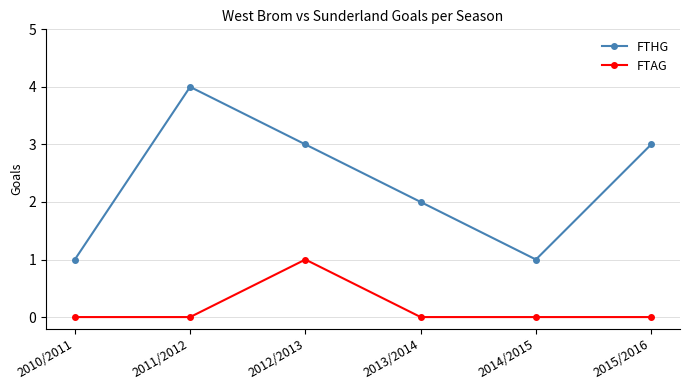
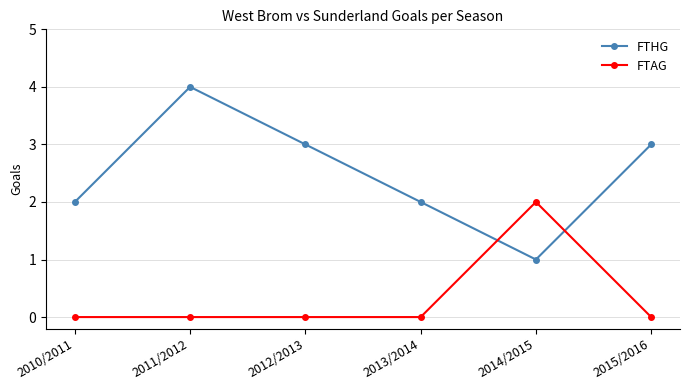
  {
    "FTHG": {
-     "2010/2011": 1,
+     "2010/2011": 2,
      "2011/2012": 4,
      "2012/2013": 3,
      "2013/2014": 2,
      "2014/2015": 1,
      "2015/2016": 3
    },
    "FTAG": {
      "2010/2011": 0,
      "2011/2012": 0,
-     "2012/2013": 1,
+     "2012/2013": 0,
      "2013/2014": 0,
-     "2014/2015": 0,
+     "2014/2015": 2,
      "2015/2016": 0
    }
  }
